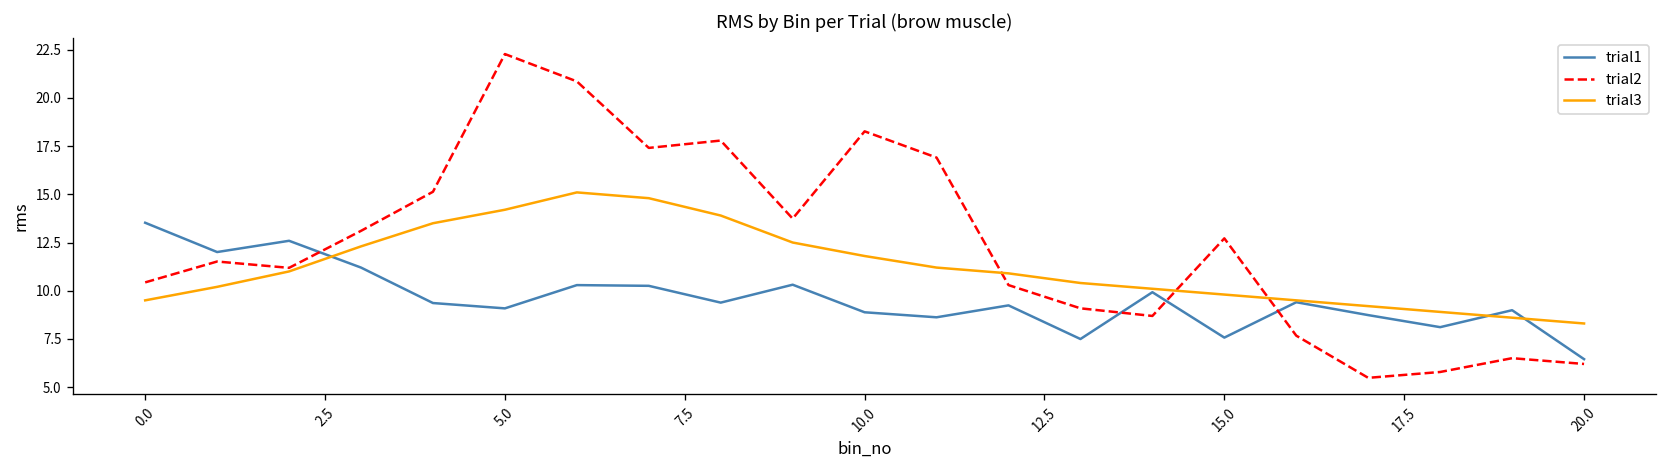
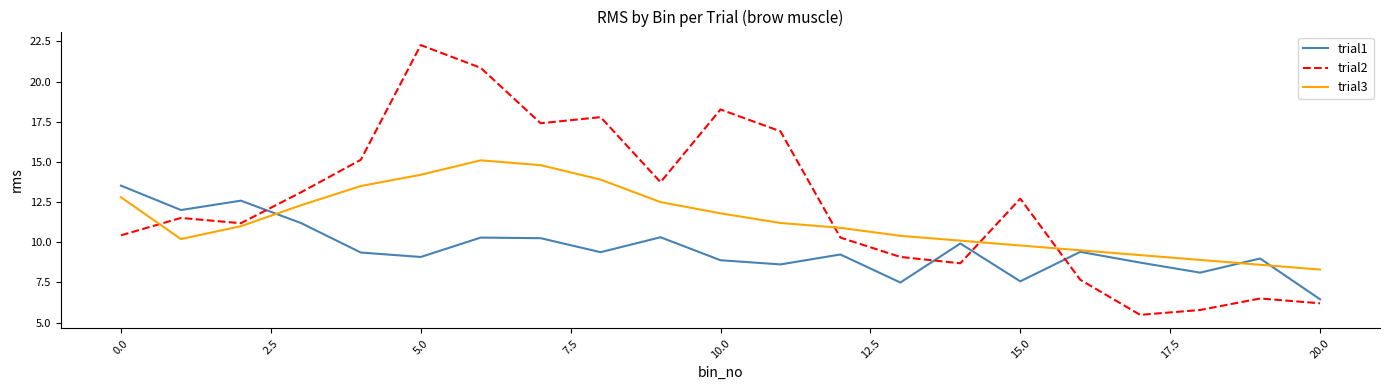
  {
    "trial1": {
      "0.0": 13.5,
      "5.0": 9.1,
      "10.0": 8.9,
      "15.0": 7.6,
      "20.0": 6.4
    },
    "trial2": {
      "0.0": 10.4,
      "5.0": 22.3,
      "10.0": 18.3,
      "15.0": 12.7,
      "20.0": 6.2
    },
    "trial3": {
-     "0.0": 9.5,
+     "0.0": 12.8,
      "5.0": 14.2,
      "10.0": 11.8,
      "15.0": 9.8,
      "20.0": 8.3
    }
  }
